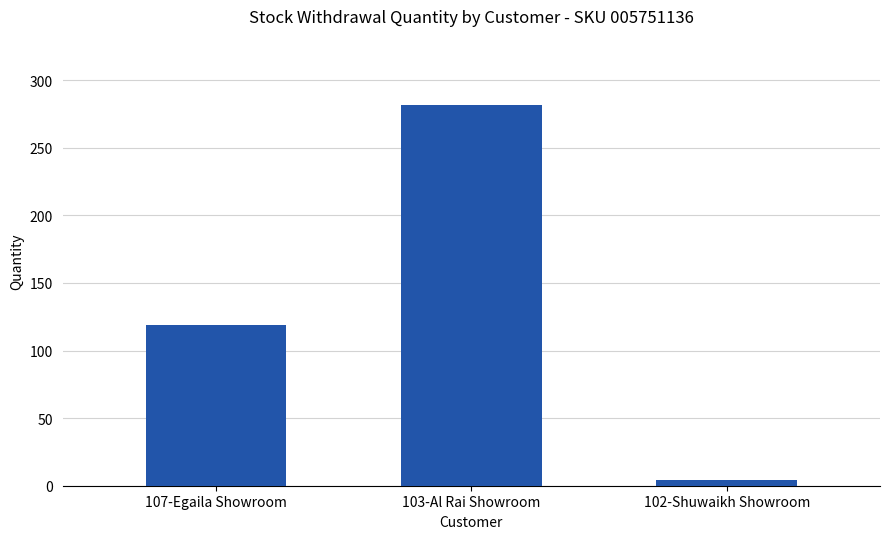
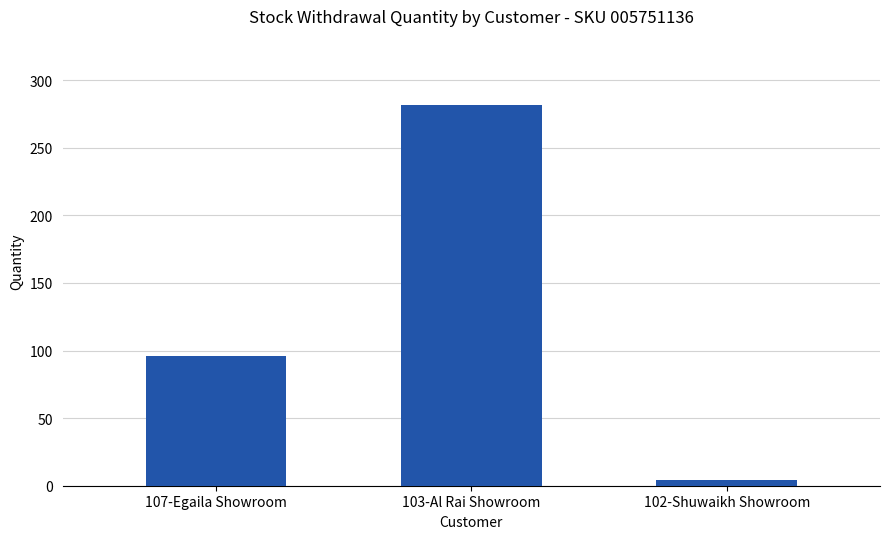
  {
-   "107-Egaila Showroom": 119,
+   "107-Egaila Showroom": 96,
    "103-Al Rai Showroom": 282,
    "102-Shuwaikh Showroom": 4
  }
